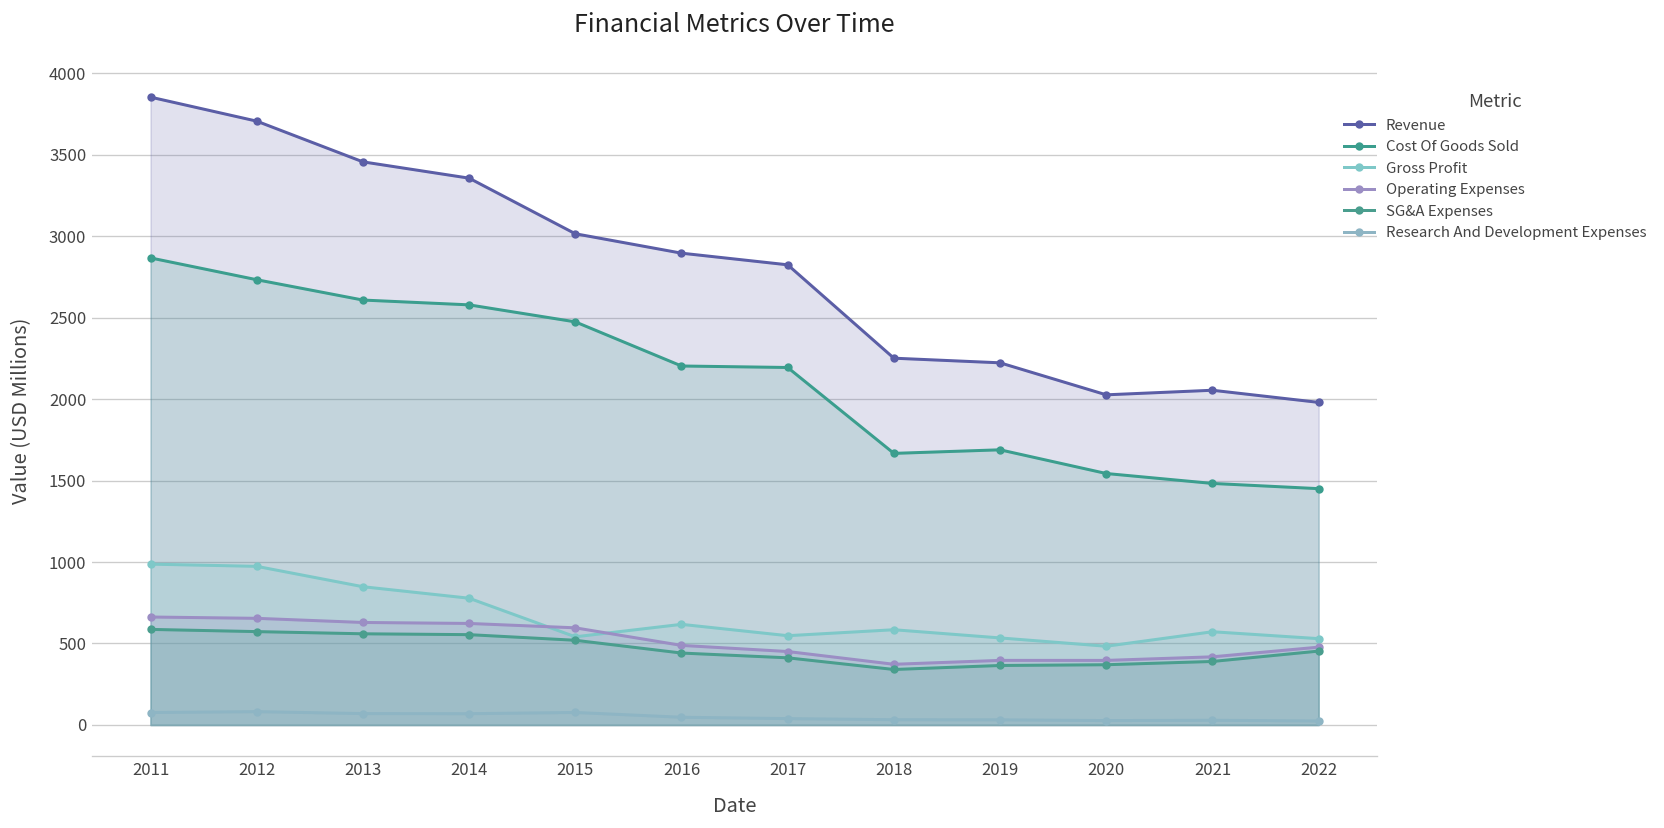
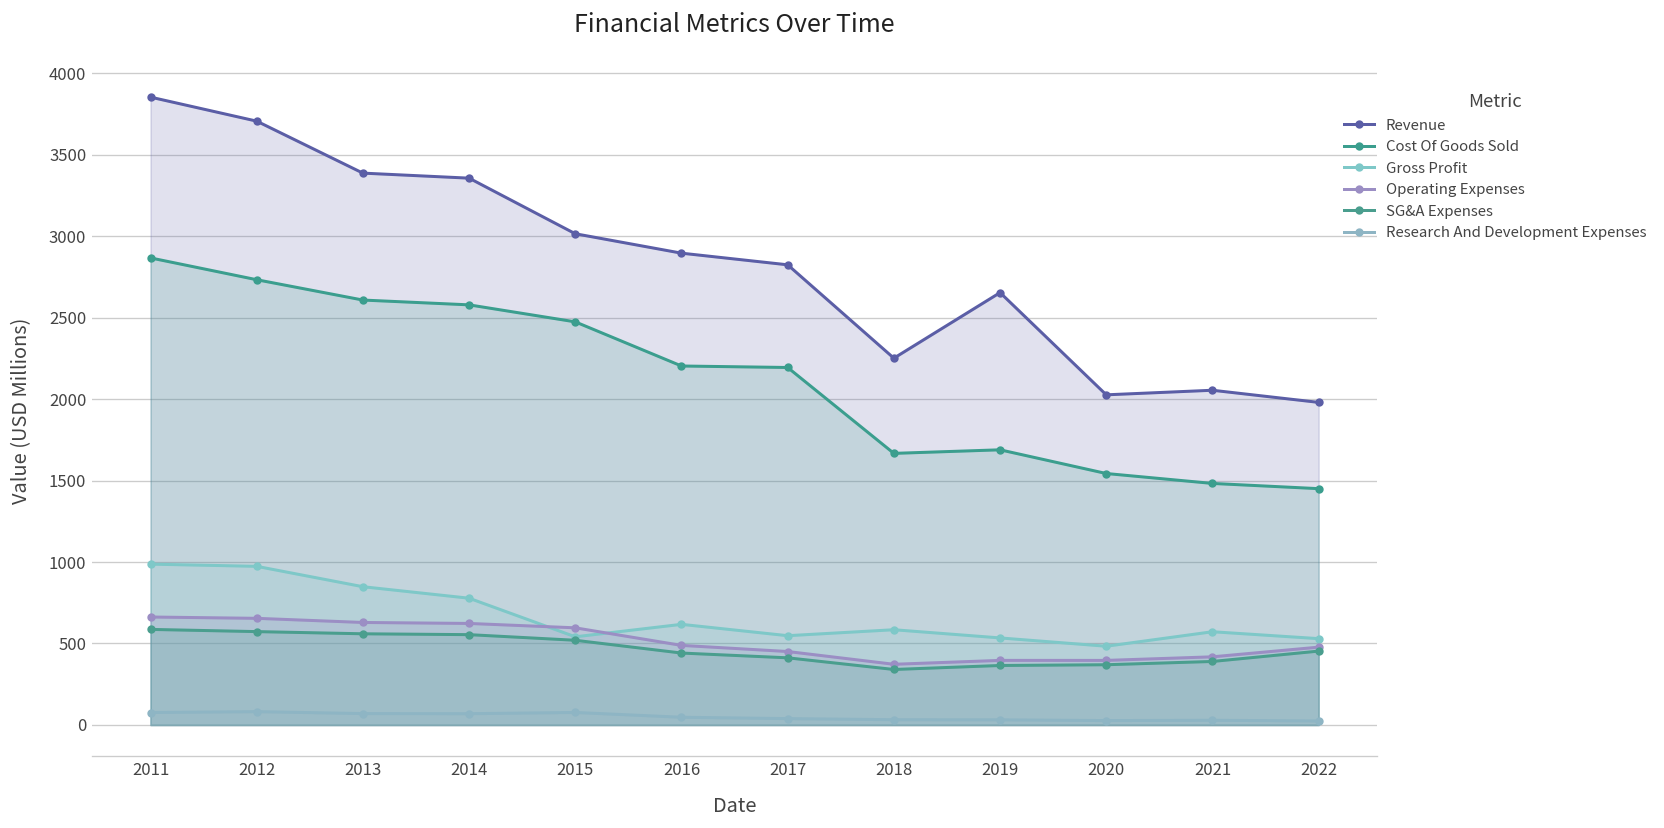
  {
    "Revenue": {
      "2011": 3850,
      "2012": 3710,
-     "2013": 3460,
+     "2013": 3390,
      "2014": 3360,
      "2015": 3020,
      "2016": 2900,
      "2017": 2820,
      "2018": 2250,
-     "2019": 2220,
+     "2019": 2650,
      "2020": 2030,
      "2021": 2050,
      "2022": 1980
    }
  }
